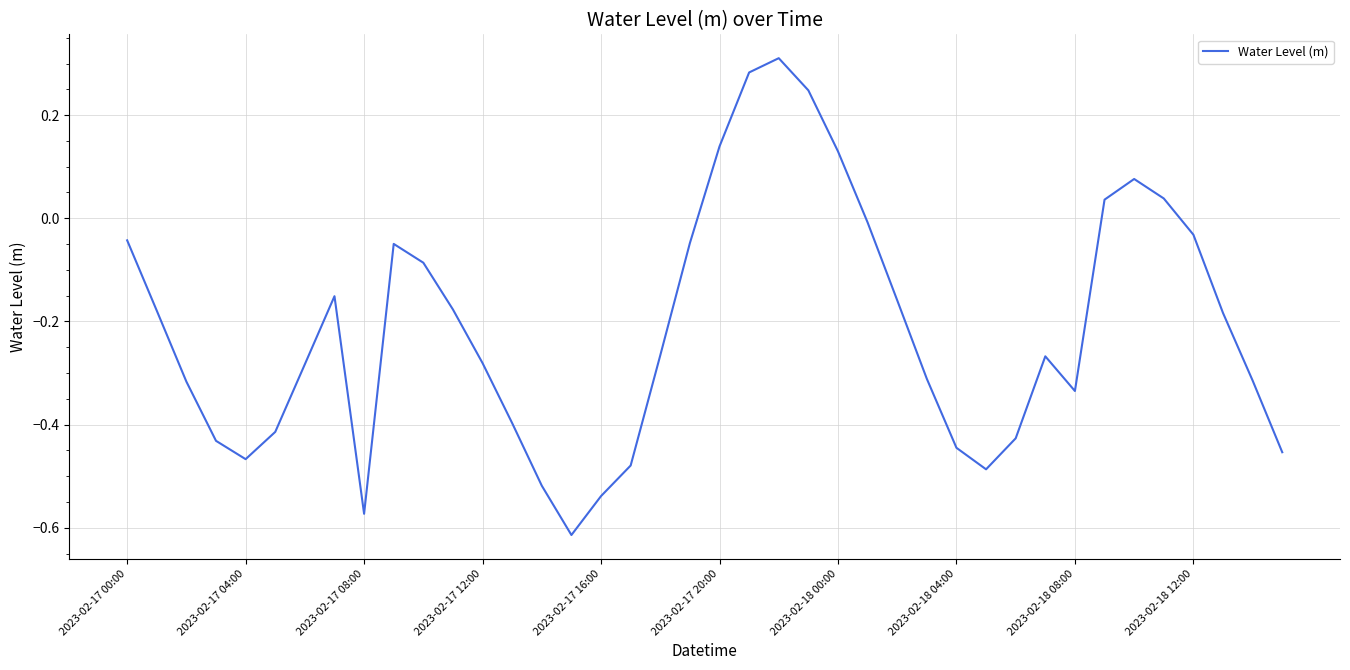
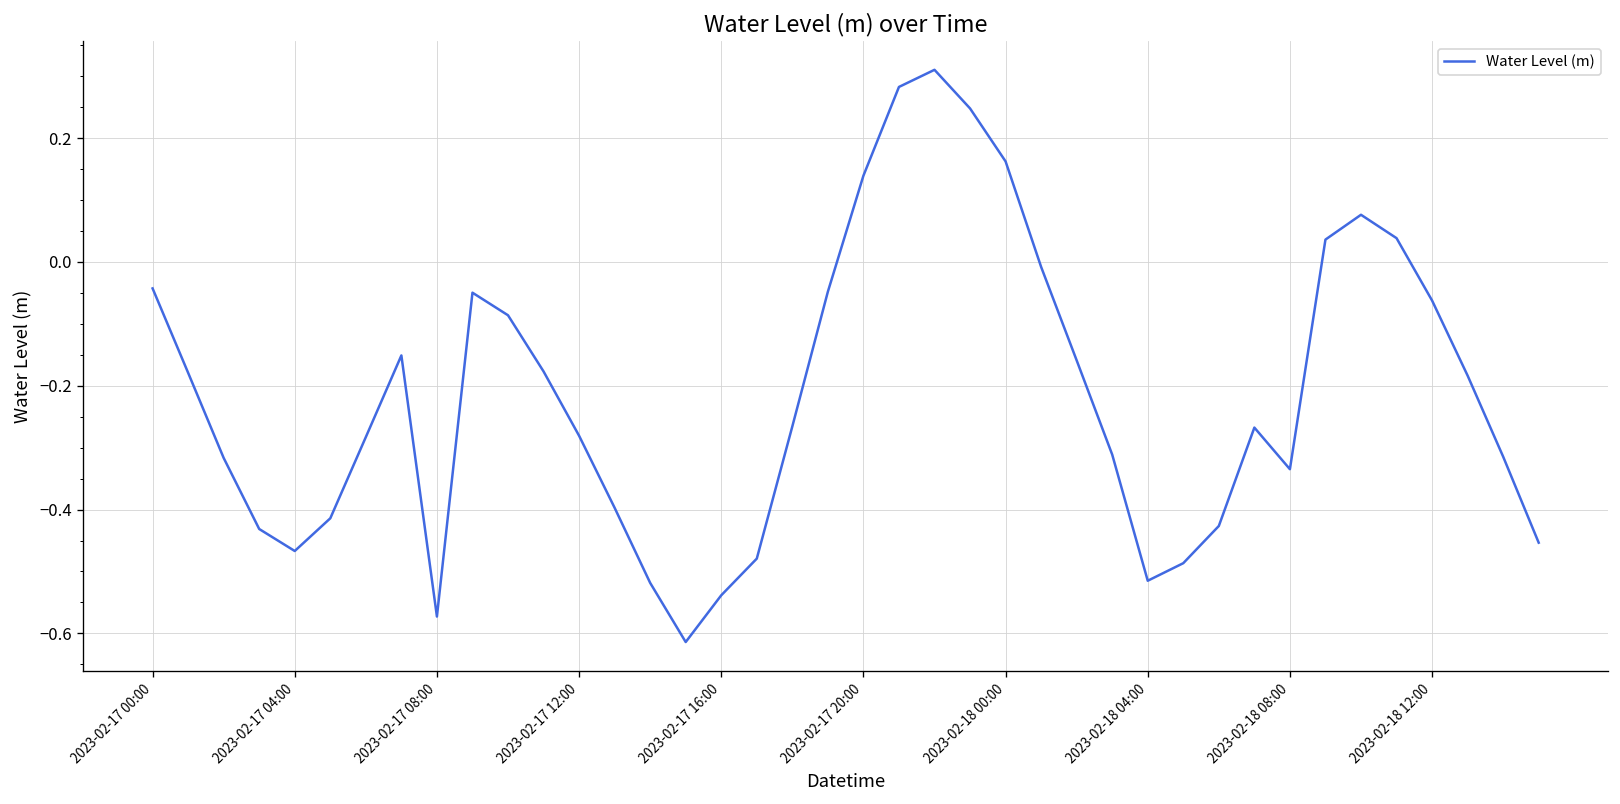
  {
    "2023-02-17 00:00": -0.04,
    "2023-02-17 04:00": -0.47,
    "2023-02-17 08:00": -0.57,
    "2023-02-17 12:00": -0.28,
    "2023-02-17 16:00": -0.54,
    "2023-02-17 20:00": 0.14,
-   "2023-02-18 00:00": 0.13,
-   "2023-02-18 04:00": -0.44,
+   "2023-02-18 00:00": 0.16,
+   "2023-02-18 04:00": -0.51,
    "2023-02-18 08:00": -0.33,
-   "2023-02-18 12:00": -0.03
+   "2023-02-18 12:00": -0.06
  }
